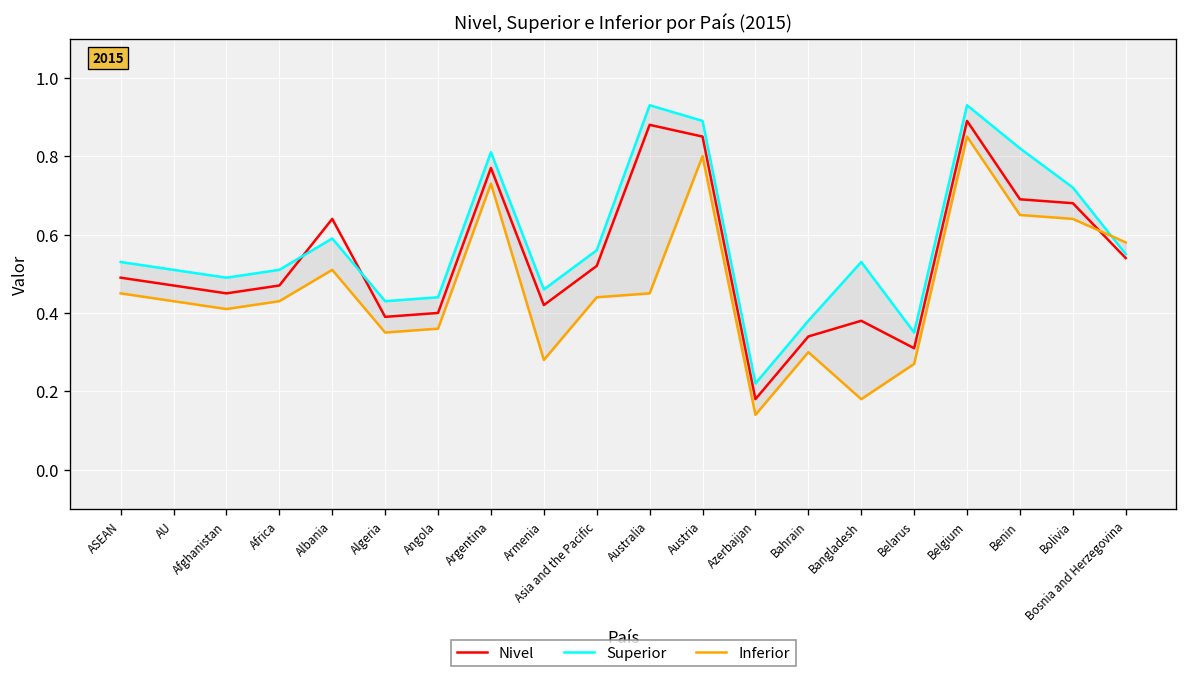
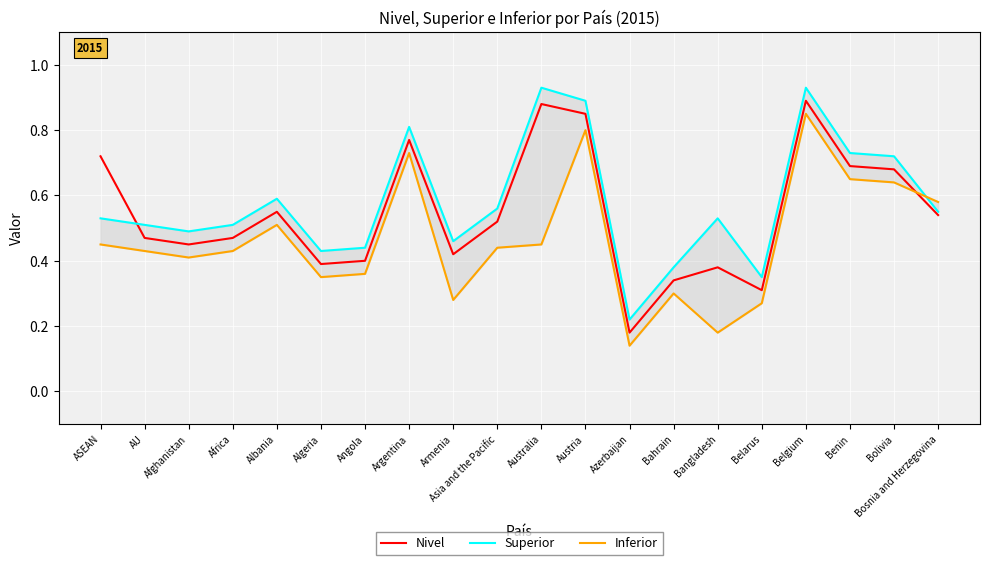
  {
    "Nivel": {
-     "ASEAN": 0.49,
+     "ASEAN": 0.72,
      "AU": 0.47,
      "Afghanistan": 0.45,
      "Africa": 0.47,
-     "Albania": 0.64,
+     "Albania": 0.55,
      "Algeria": 0.39,
      "Angola": 0.40,
      "Argentina": 0.77,
      "Armenia": 0.42,
      "Asia and the Pacific": 0.52,
      "Australia": 0.88,
      "Austria": 0.85,
      "Azerbaijan": 0.18,
      "Bahrain": 0.34,
      "Bangladesh": 0.38,
      "Belarus": 0.31,
      "Belgium": 0.89,
      "Benin": 0.69,
      "Bolivia": 0.68,
      "Bosnia and Herzegovina": 0.54
    },
    "Superior": {
-     "Benin": 0.82,
+     "Benin": 0.73,
      "Bosnia and Herzegovina": 0.55
    },
    "Inferior": {
      "ASEAN": 0.45,
      "AU": 0.43,
      "Afghanistan": 0.41,
      "Africa": 0.43,
      "Albania": 0.51,
      "Algeria": 0.35,
      "Angola": 0.36,
      "Argentina": 0.73,
      "Armenia": 0.28,
      "Asia and the Pacific": 0.44,
      "Australia": 0.45,
      "Austria": 0.80,
      "Azerbaijan": 0.14,
      "Bahrain": 0.30,
      "Bangladesh": 0.18,
      "Belarus": 0.27,
      "Belgium": 0.85,
      "Benin": 0.65,
      "Bolivia": 0.64
    }
  }
